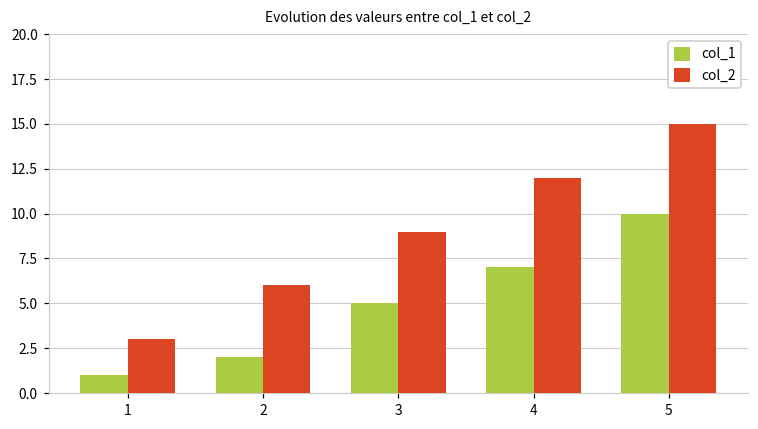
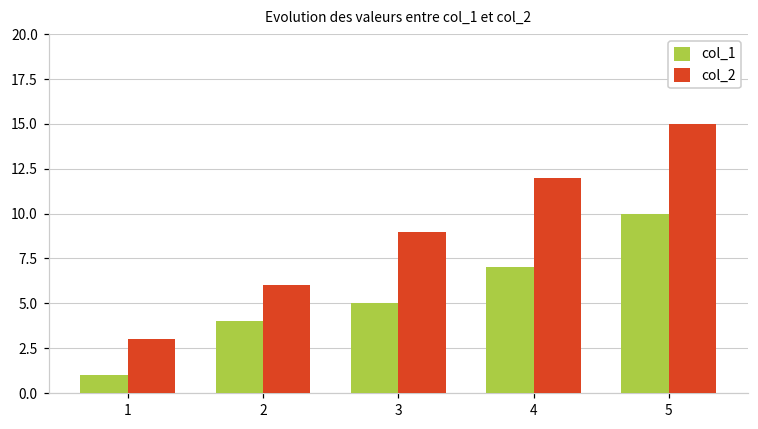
  {
    "col_1": {
      "1": 1,
-     "2": 2,
+     "2": 4,
      "3": 5,
      "4": 7,
      "5": 10
    },
    "col_2": {
      "1": 3,
      "2": 6,
      "3": 9,
      "4": 12,
      "5": 15
    }
  }
